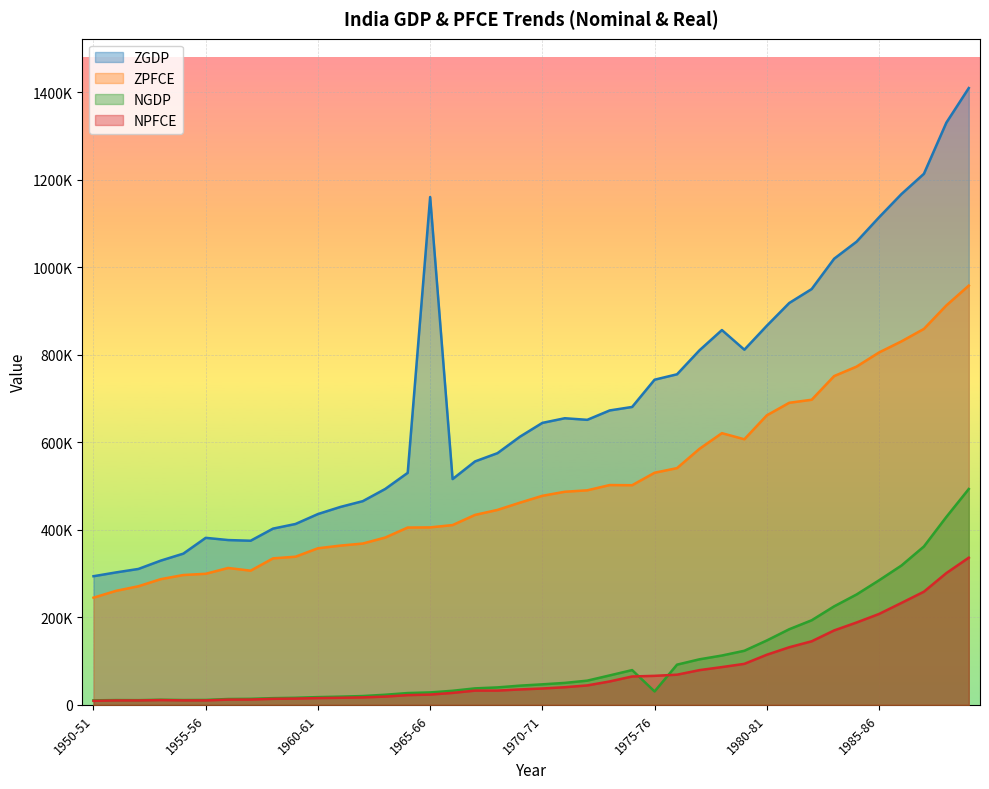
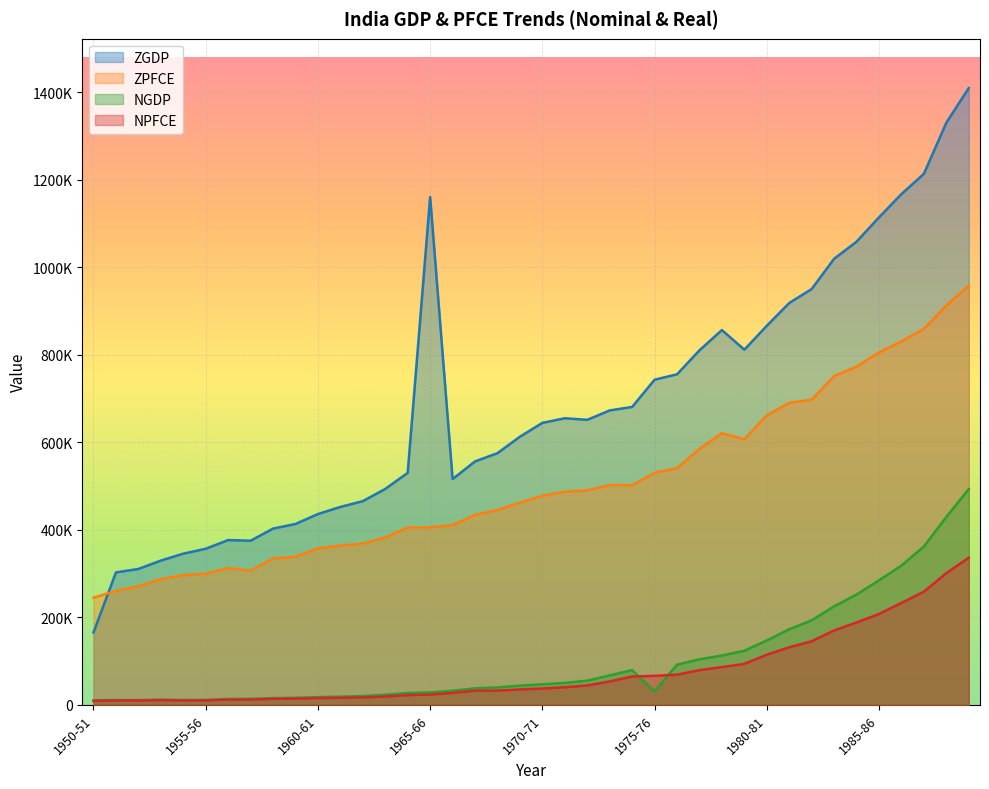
  {
    "ZGDP": {
-     "1950-51": 290000,
-     "1955-56": 380000,
+     "1950-51": 170000,
+     "1955-56": 360000,
      "1960-61": 440000,
      "1965-66": 1160000,
      "1970-71": 640000,
      "1975-76": 740000,
      "1980-81": 870000,
      "1985-86": 1110000
    },
    "NGDP": {
      "1970-71": 50000,
      "1975-76": 30000,
      "1980-81": 150000,
      "1985-86": 280000
    }
  }
